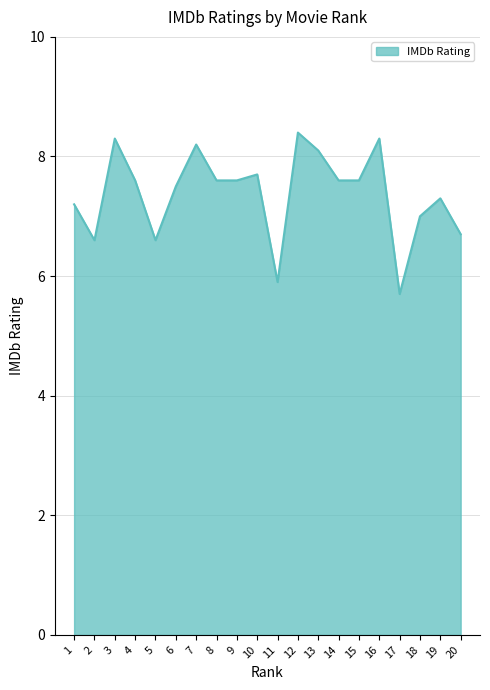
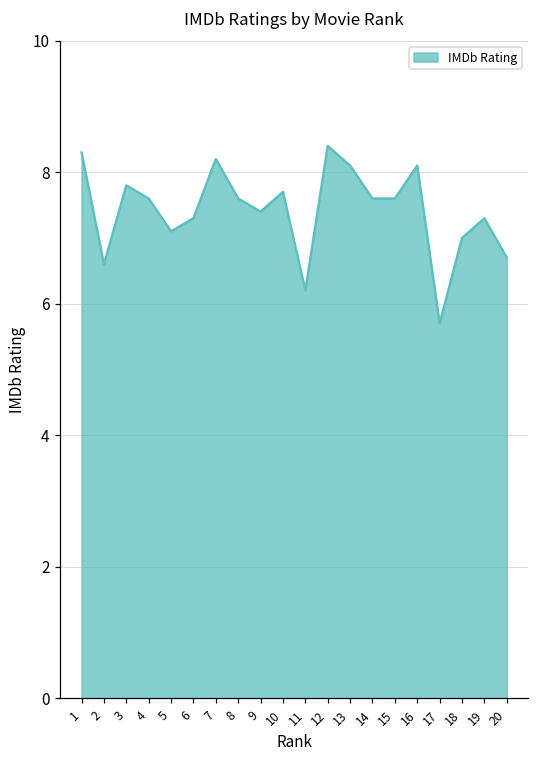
  {
-   "1": 7.2,
+   "1": 8.3,
    "2": 6.6,
-   "3": 8.3,
+   "3": 7.8,
    "4": 7.6,
-   "5": 6.6,
-   "6": 7.5,
+   "5": 7.1,
+   "6": 7.3,
    "7": 8.2,
    "8": 7.6,
-   "9": 7.6,
+   "9": 7.4,
    "10": 7.7,
-   "11": 5.9,
+   "11": 6.2,
    "12": 8.4,
    "13": 8.1,
    "14": 7.6,
    "15": 7.6,
-   "16": 8.3,
+   "16": 8.1,
    "17": 5.7,
    "18": 7.0,
    "19": 7.3,
    "20": 6.7
  }
